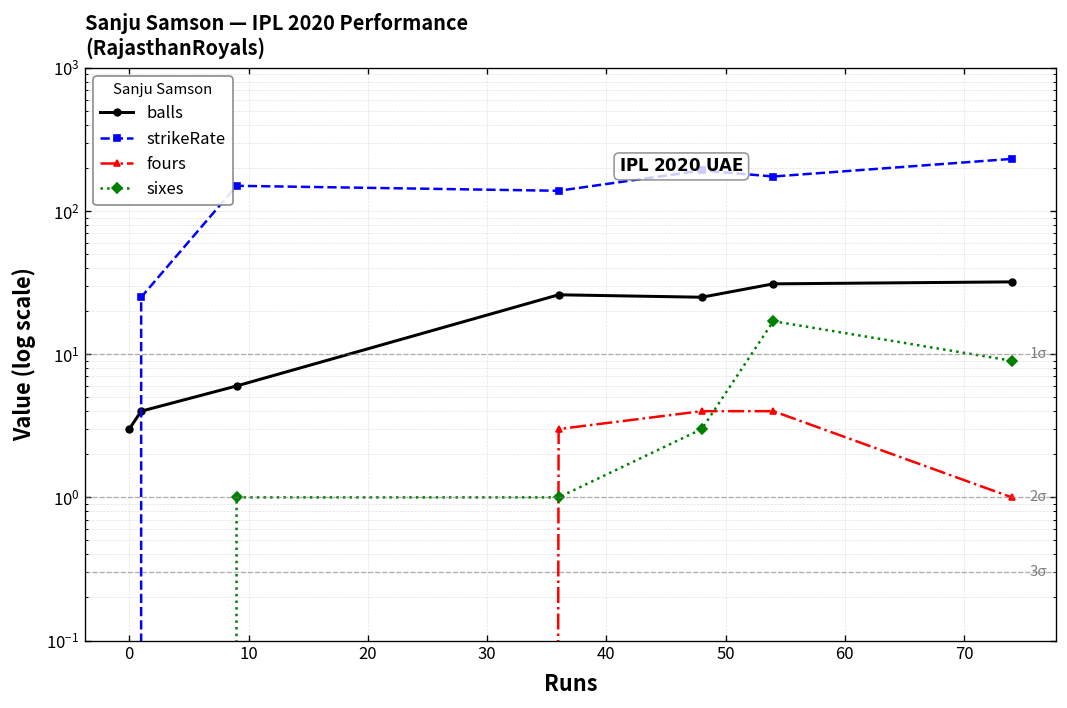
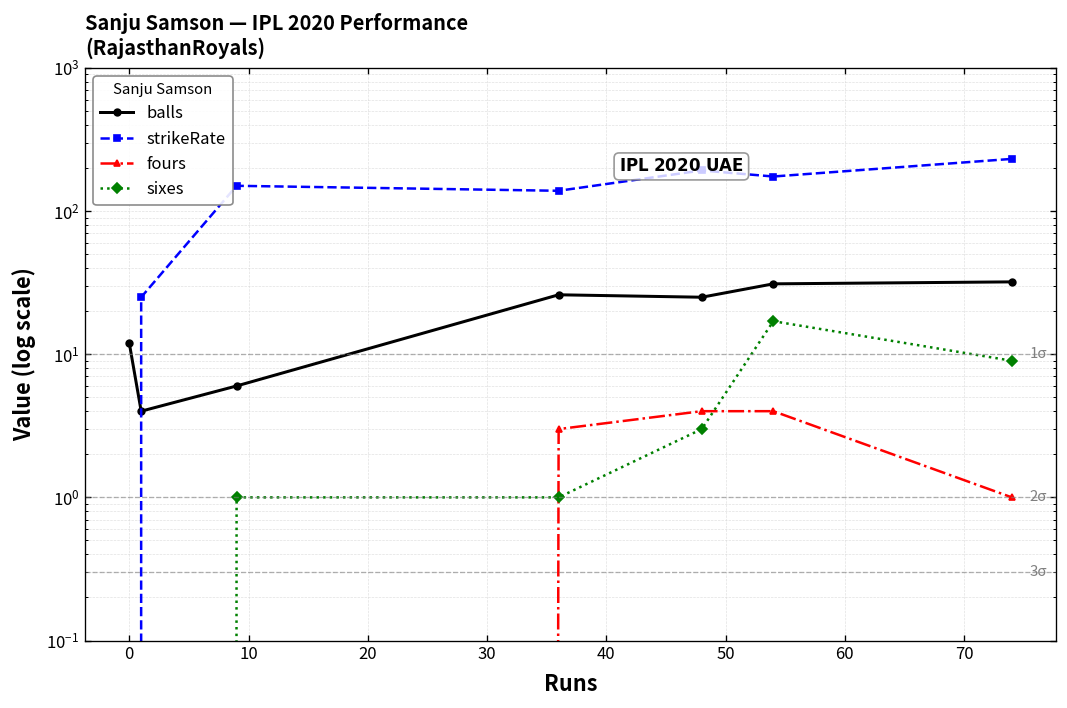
  {
    "balls": {
-     "0": 3
+     "0": 12
    }
  }
